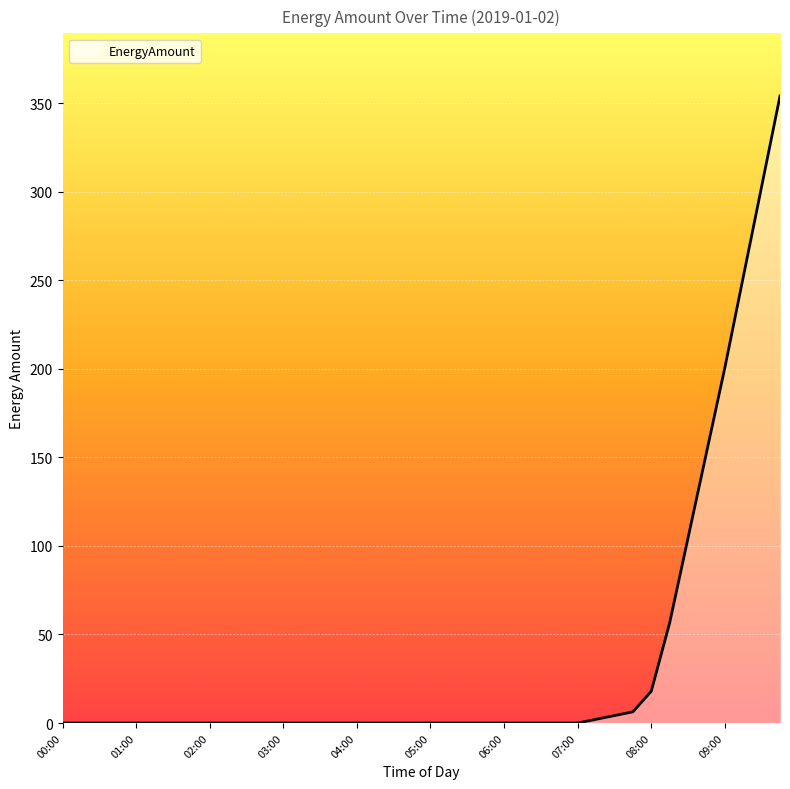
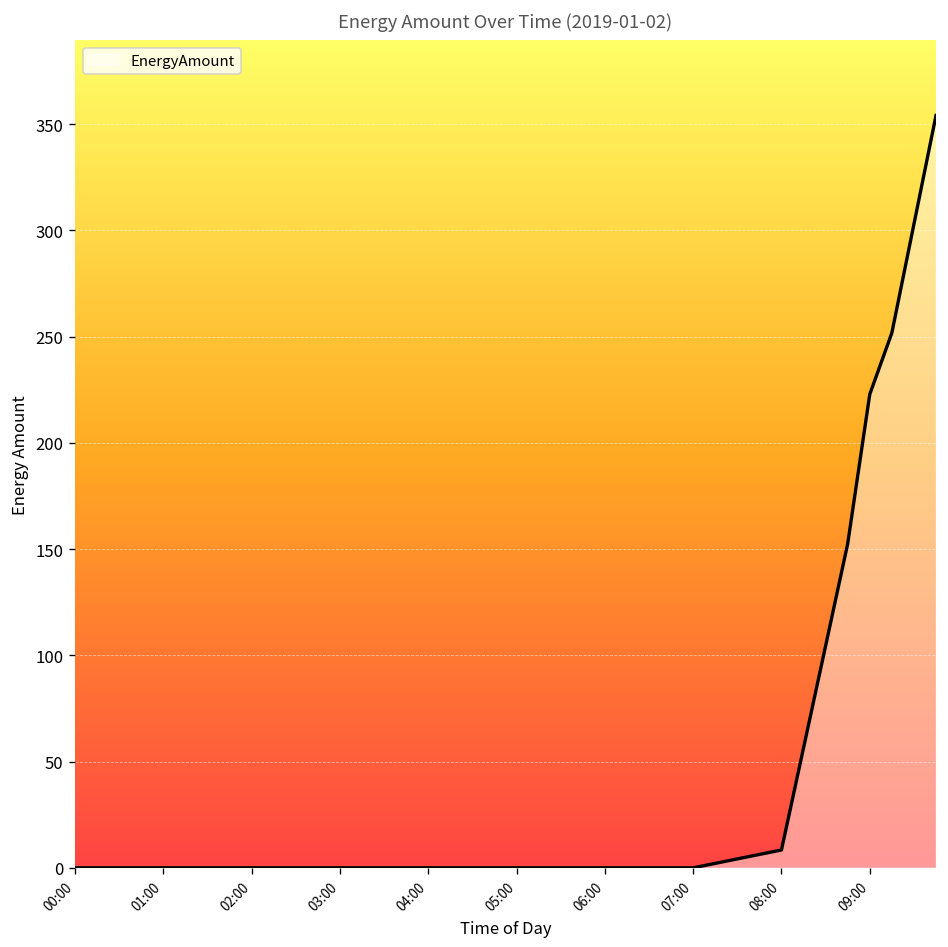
  {
    "00:00": 0,
    "01:00": 0,
    "02:00": 0,
    "03:00": 0,
    "04:00": 0,
    "05:00": 0,
    "06:00": 0,
    "07:00": 0,
-   "08:00": 18,
-   "09:00": 201
+   "08:00": 8,
+   "09:00": 223
  }
